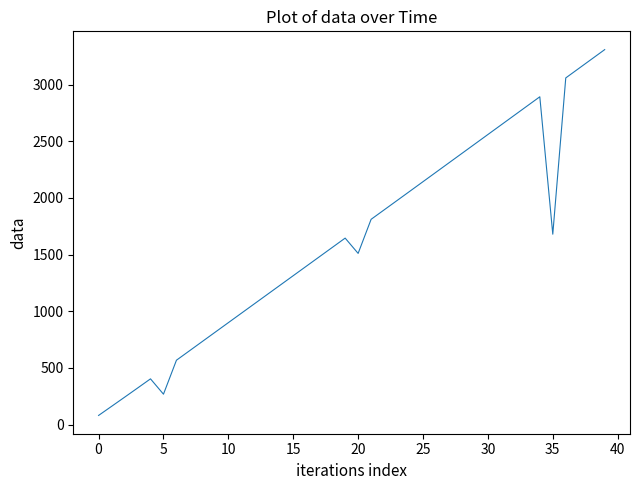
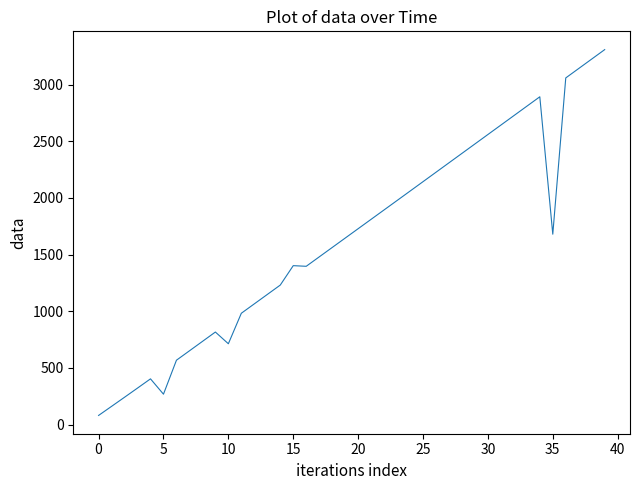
  {
    "0": 80,
    "5": 270,
-   "10": 900,
-   "15": 1310,
-   "20": 1510,
+   "10": 710,
+   "15": 1400,
+   "20": 1730,
    "25": 2140,
    "30": 2560,
    "35": 1680
  }
